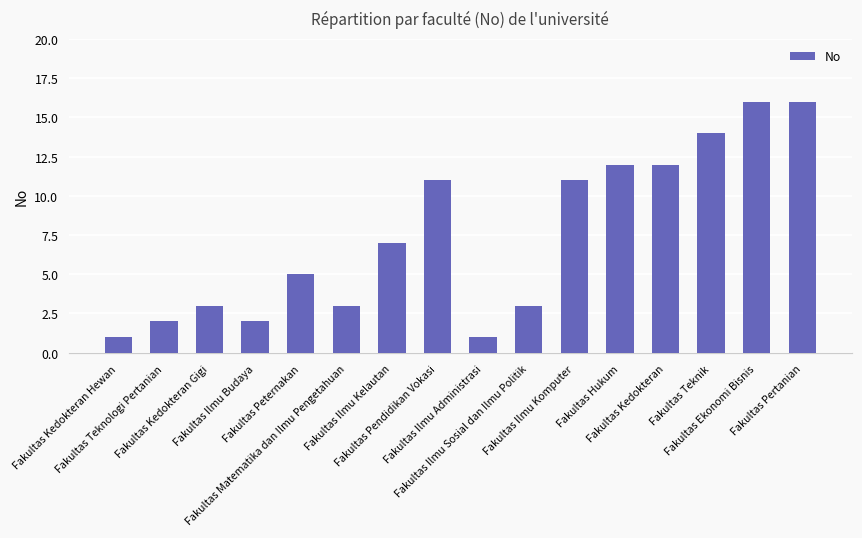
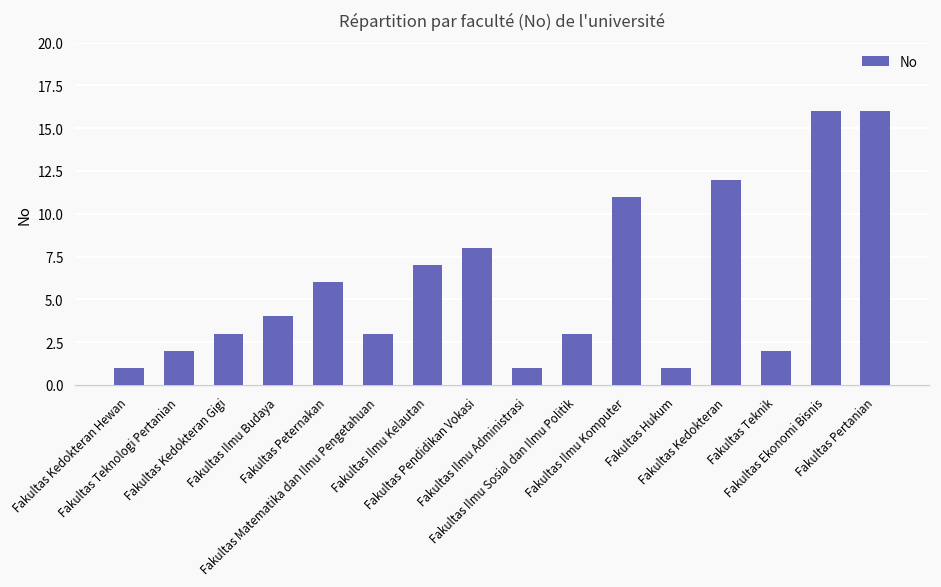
  {
    "Fakultas Kedokteran Hewan": 1,
    "Fakultas Teknologi Pertanian": 2,
    "Fakultas Kedokteran Gigi": 3,
-   "Fakultas Ilmu Budaya": 2,
-   "Fakultas Peternakan": 5,
+   "Fakultas Ilmu Budaya": 4,
+   "Fakultas Peternakan": 6,
    "Fakultas Matematika dan Ilmu Pengetahuan": 3,
    "Fakultas Ilmu Kelautan": 7,
-   "Fakultas Pendidikan Vokasi": 11,
+   "Fakultas Pendidikan Vokasi": 8,
    "Fakultas Ilmu Administrasi": 1,
    "Fakultas Ilmu Sosial dan Ilmu Politik": 3,
    "Fakultas Ilmu Komputer": 11,
-   "Fakultas Hukum": 12,
+   "Fakultas Hukum": 1,
    "Fakultas Kedokteran": 12,
-   "Fakultas Teknik": 14,
+   "Fakultas Teknik": 2,
    "Fakultas Ekonomi Bisnis": 16,
    "Fakultas Pertanian": 16
  }
